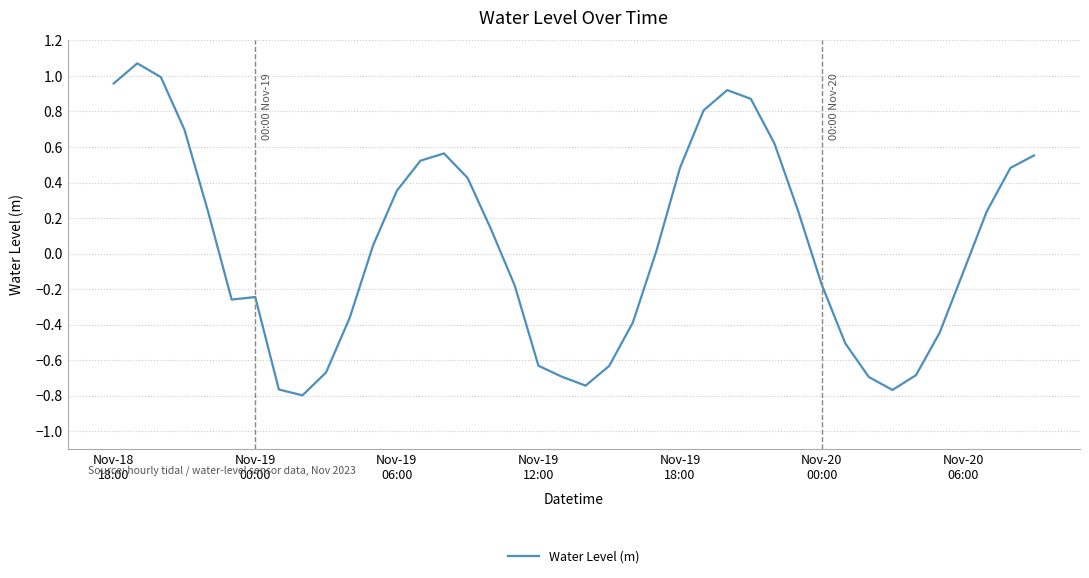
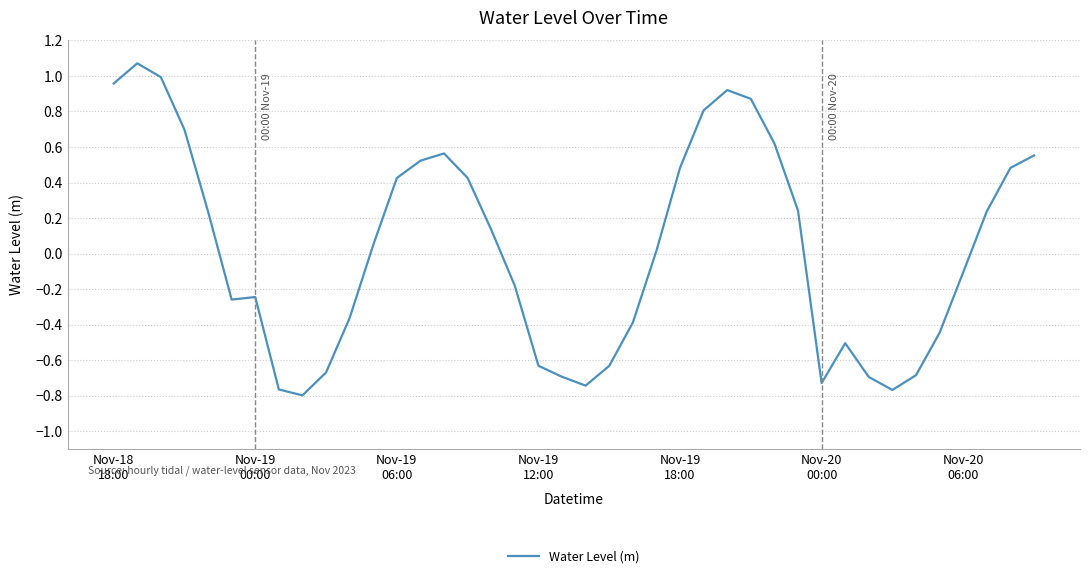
  {
    "Nov-18 18:00": 0.96,
    "Nov-19 00:00": -0.25,
-   "Nov-19 06:00": 0.35,
+   "Nov-19 06:00": 0.43,
    "Nov-19 12:00": -0.63,
    "Nov-19 18:00": 0.48,
-   "Nov-20 00:00": -0.17,
+   "Nov-20 00:00": -0.73,
    "Nov-20 06:00": -0.11
  }
